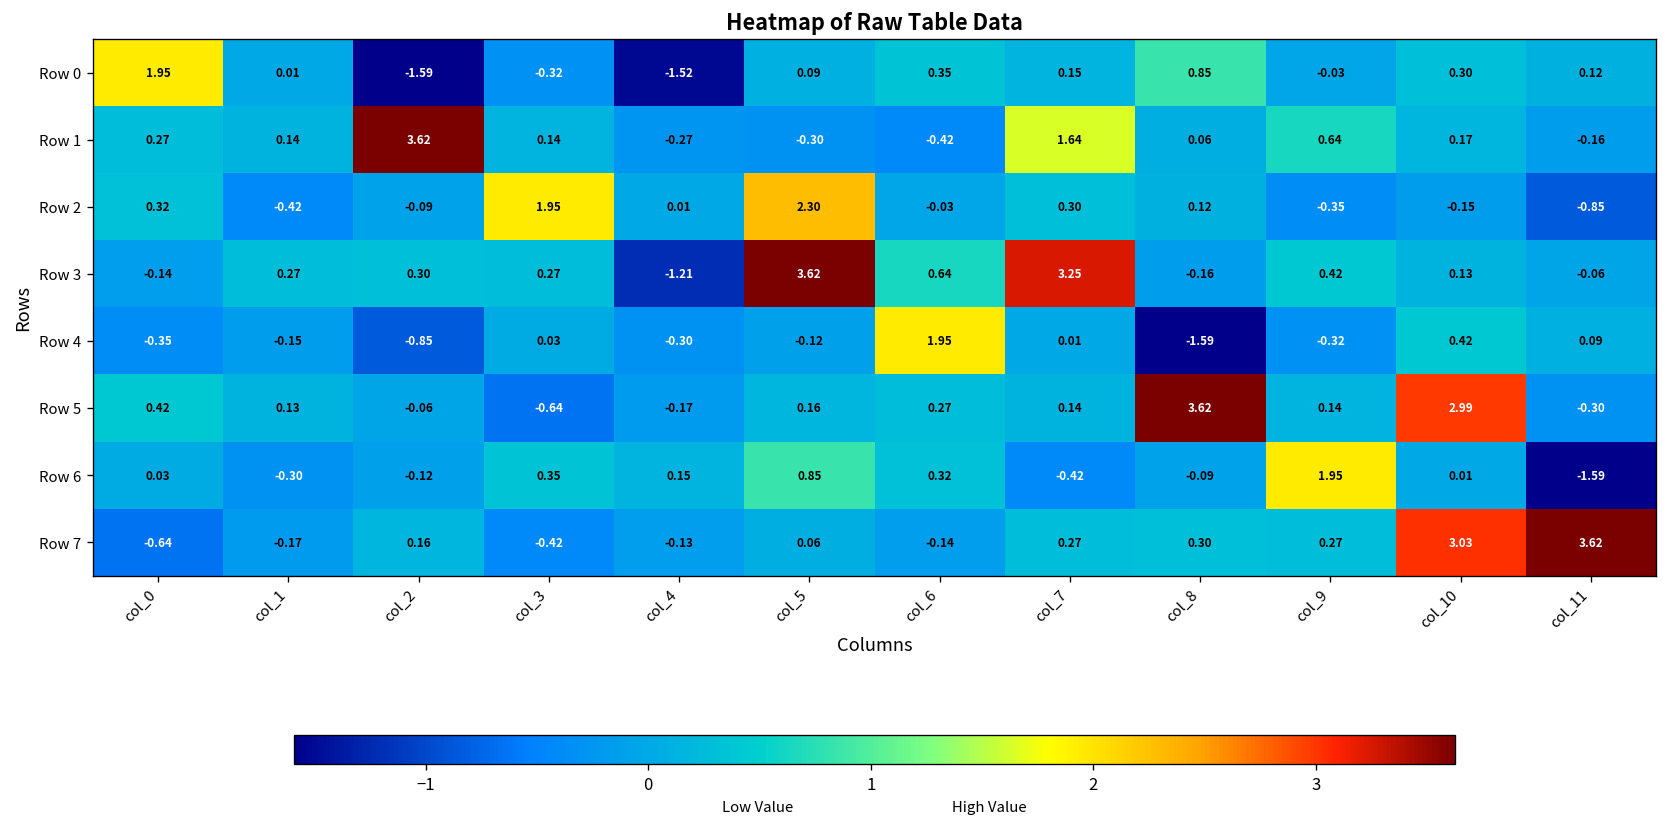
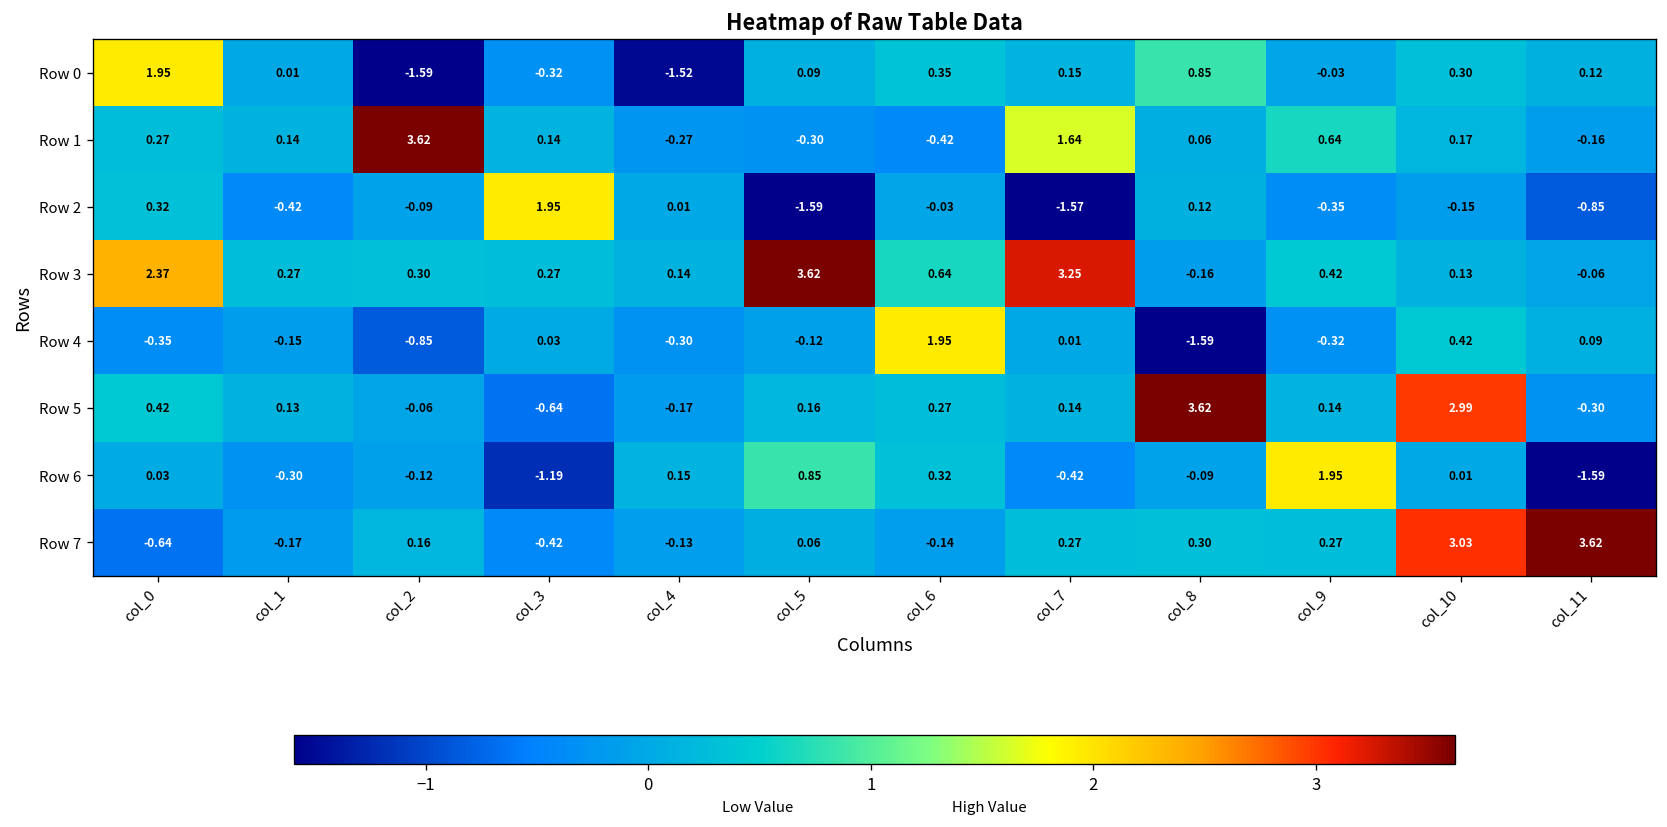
  {
    "Row 0": {
      "col_0": 1.95,
      "col_1": 0.01,
      "col_2": -1.59,
      "col_3": -0.32,
      "col_4": -1.52,
      "col_5": 0.09,
      "col_6": 0.35,
      "col_7": 0.15,
      "col_8": 0.85,
      "col_9": -0.03,
      "col_10": 0.30,
      "col_11": 0.12
    },
    "Row 1": {
      "col_0": 0.27,
      "col_1": 0.14,
      "col_2": 3.62,
      "col_3": 0.14,
      "col_4": -0.27,
      "col_5": -0.30,
      "col_6": -0.42,
      "col_7": 1.64,
      "col_8": 0.06,
      "col_9": 0.64,
      "col_10": 0.17,
      "col_11": -0.16
    },
    "Row 2": {
      "col_0": 0.32,
      "col_1": -0.42,
      "col_2": -0.09,
      "col_3": 1.95,
      "col_4": 0.01,
-     "col_5": 2.30,
+     "col_5": -1.59,
      "col_6": -0.03,
-     "col_7": 0.30,
+     "col_7": -1.57,
      "col_8": 0.12,
      "col_9": -0.35,
      "col_10": -0.15,
      "col_11": -0.85
    },
    "Row 3": {
-     "col_0": -0.14,
+     "col_0": 2.37,
      "col_1": 0.27,
      "col_2": 0.30,
      "col_3": 0.27,
-     "col_4": -1.21,
+     "col_4": 0.14,
      "col_5": 3.62,
      "col_6": 0.64,
      "col_7": 3.25,
      "col_8": -0.16,
      "col_9": 0.42,
      "col_10": 0.13,
      "col_11": -0.06
    },
    "Row 4": {
      "col_0": -0.35,
      "col_1": -0.15,
      "col_2": -0.85,
      "col_3": 0.03,
      "col_4": -0.30,
      "col_5": -0.12,
      "col_6": 1.95,
      "col_7": 0.01,
      "col_8": -1.59,
      "col_9": -0.32,
      "col_10": 0.42,
      "col_11": 0.09
    },
    "Row 5": {
      "col_0": 0.42,
      "col_1": 0.13,
      "col_2": -0.06,
      "col_3": -0.64,
      "col_4": -0.17,
      "col_5": 0.16,
      "col_6": 0.27,
      "col_7": 0.14,
      "col_8": 3.62,
      "col_9": 0.14,
      "col_10": 2.99,
      "col_11": -0.30
    },
    "Row 6": {
      "col_0": 0.03,
      "col_1": -0.30,
      "col_2": -0.12,
-     "col_3": 0.35,
+     "col_3": -1.19,
      "col_4": 0.15,
      "col_5": 0.85,
      "col_6": 0.32,
      "col_7": -0.42,
      "col_8": -0.09,
      "col_9": 1.95,
      "col_10": 0.01,
      "col_11": -1.59
    },
    "Row 7": {
      "col_0": -0.64,
      "col_1": -0.17,
      "col_2": 0.16,
      "col_3": -0.42,
      "col_4": -0.13,
      "col_5": 0.06,
      "col_6": -0.14,
      "col_7": 0.27,
      "col_8": 0.30,
      "col_9": 0.27,
      "col_10": 3.03,
      "col_11": 3.62
    }
  }
